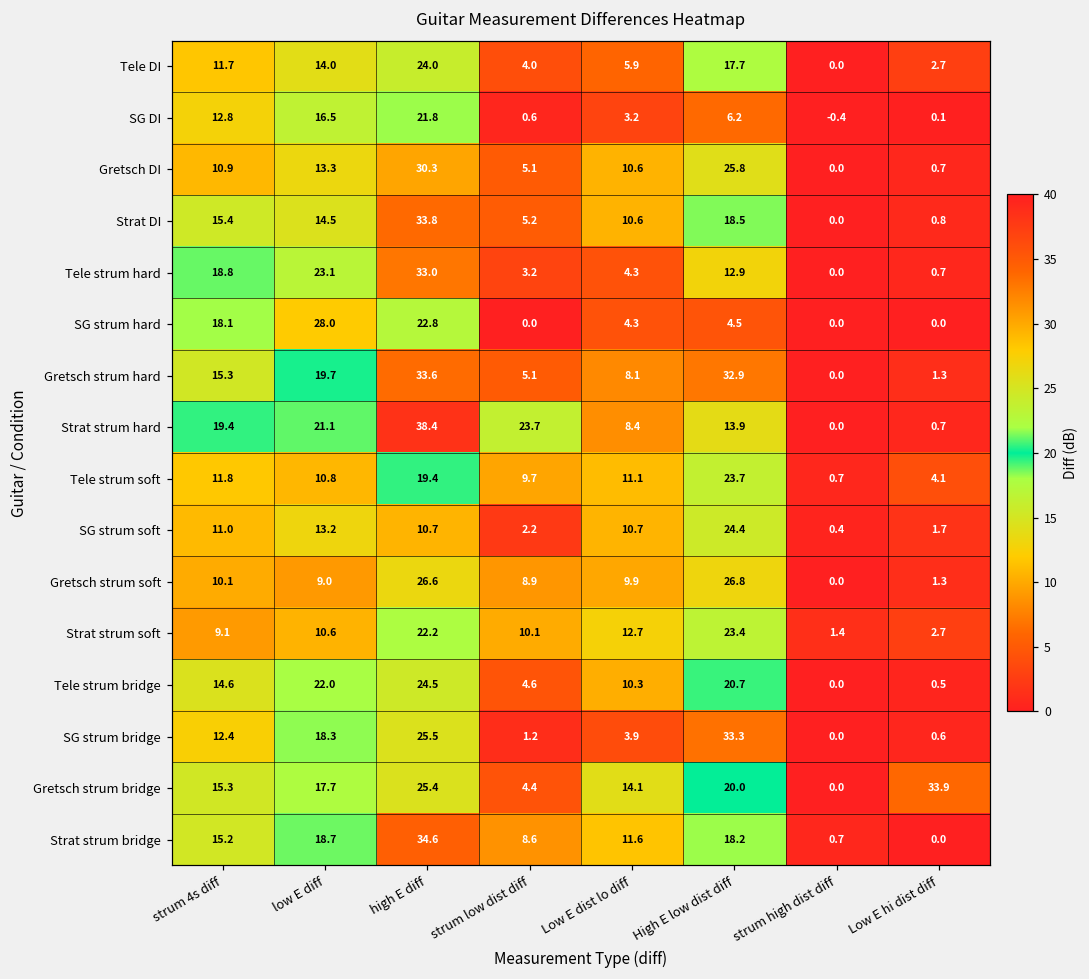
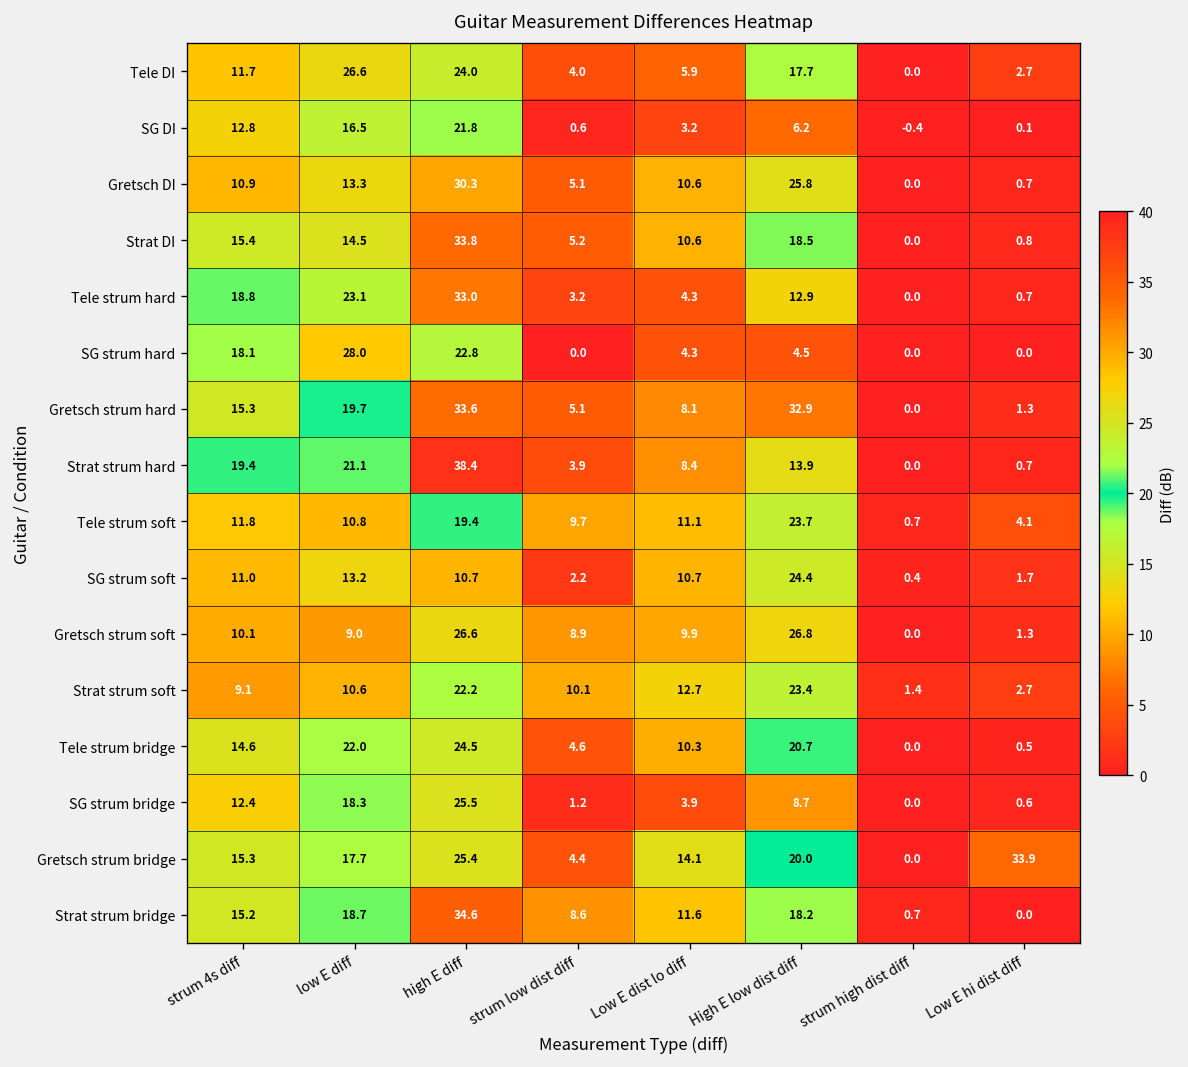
  {
    "Tele DI": {
      "strum 4s diff": 11.7,
-     "low E diff": 14.0,
+     "low E diff": 26.6,
      "high E diff": 24.0,
      "strum low dist diff": 4.0,
      "Low E dist lo diff": 5.9,
      "High E low dist diff": 17.7,
      "strum high dist diff": 0.0,
      "Low E hi dist diff": 2.7
    },
    "SG DI": {
      "strum 4s diff": 12.8,
      "low E diff": 16.5,
      "high E diff": 21.8,
      "strum low dist diff": 0.6,
      "Low E dist lo diff": 3.2,
      "High E low dist diff": 6.2,
      "strum high dist diff": -0.4,
      "Low E hi dist diff": 0.1
    },
    "Gretsch DI": {
      "strum 4s diff": 10.9,
      "low E diff": 13.3,
      "high E diff": 30.3,
      "strum low dist diff": 5.1,
      "Low E dist lo diff": 10.6,
      "High E low dist diff": 25.8,
      "strum high dist diff": 0.0,
      "Low E hi dist diff": 0.7
    },
    "Strat DI": {
      "strum 4s diff": 15.4,
      "low E diff": 14.5,
      "high E diff": 33.8,
      "strum low dist diff": 5.2,
      "Low E dist lo diff": 10.6,
      "High E low dist diff": 18.5,
      "strum high dist diff": 0.0,
      "Low E hi dist diff": 0.8
    },
    "Tele strum hard": {
      "strum 4s diff": 18.8,
      "low E diff": 23.1,
      "high E diff": 33.0,
      "strum low dist diff": 3.2,
      "Low E dist lo diff": 4.3,
      "High E low dist diff": 12.9,
      "strum high dist diff": 0.0,
      "Low E hi dist diff": 0.7
    },
    "SG strum hard": {
      "strum 4s diff": 18.1,
      "low E diff": 28.0,
      "high E diff": 22.8,
      "strum low dist diff": 0.0,
      "Low E dist lo diff": 4.3,
      "High E low dist diff": 4.5,
      "strum high dist diff": 0.0,
      "Low E hi dist diff": 0.0
    },
    "Gretsch strum hard": {
      "strum 4s diff": 15.3,
      "low E diff": 19.7,
      "high E diff": 33.6,
      "strum low dist diff": 5.1,
      "Low E dist lo diff": 8.1,
      "High E low dist diff": 32.9,
      "strum high dist diff": 0.0,
      "Low E hi dist diff": 1.3
    },
    "Strat strum hard": {
      "strum 4s diff": 19.4,
      "low E diff": 21.1,
      "high E diff": 38.4,
-     "strum low dist diff": 23.7,
+     "strum low dist diff": 3.9,
      "Low E dist lo diff": 8.4,
      "High E low dist diff": 13.9,
      "strum high dist diff": 0.0,
      "Low E hi dist diff": 0.7
    },
    "Tele strum soft": {
      "strum 4s diff": 11.8,
      "low E diff": 10.8,
      "high E diff": 19.4,
      "strum low dist diff": 9.7,
      "Low E dist lo diff": 11.1,
      "High E low dist diff": 23.7,
      "strum high dist diff": 0.7,
      "Low E hi dist diff": 4.1
    },
    "SG strum soft": {
      "strum 4s diff": 11.0,
      "low E diff": 13.2,
      "high E diff": 10.7,
      "strum low dist diff": 2.2,
      "Low E dist lo diff": 10.7,
      "High E low dist diff": 24.4,
      "strum high dist diff": 0.4,
      "Low E hi dist diff": 1.7
    },
    "Gretsch strum soft": {
      "strum 4s diff": 10.1,
      "low E diff": 9.0,
      "high E diff": 26.6,
      "strum low dist diff": 8.9,
      "Low E dist lo diff": 9.9,
      "High E low dist diff": 26.8,
      "strum high dist diff": 0.0,
      "Low E hi dist diff": 1.3
    },
    "Strat strum soft": {
      "strum 4s diff": 9.1,
      "low E diff": 10.6,
      "high E diff": 22.2,
      "strum low dist diff": 10.1,
      "Low E dist lo diff": 12.7,
      "High E low dist diff": 23.4,
      "strum high dist diff": 1.4,
      "Low E hi dist diff": 2.7
    },
    "Tele strum bridge": {
      "strum 4s diff": 14.6,
      "low E diff": 22.0,
      "high E diff": 24.5,
      "strum low dist diff": 4.6,
      "Low E dist lo diff": 10.3,
      "High E low dist diff": 20.7,
      "strum high dist diff": 0.0,
      "Low E hi dist diff": 0.5
    },
    "SG strum bridge": {
      "strum 4s diff": 12.4,
      "low E diff": 18.3,
      "high E diff": 25.5,
      "strum low dist diff": 1.2,
      "Low E dist lo diff": 3.9,
-     "High E low dist diff": 33.3,
+     "High E low dist diff": 8.7,
      "strum high dist diff": 0.0,
      "Low E hi dist diff": 0.6
    },
    "Gretsch strum bridge": {
      "strum 4s diff": 15.3,
      "low E diff": 17.7,
      "high E diff": 25.4,
      "strum low dist diff": 4.4,
      "Low E dist lo diff": 14.1,
      "High E low dist diff": 20.0,
      "strum high dist diff": 0.0,
      "Low E hi dist diff": 33.9
    },
    "Strat strum bridge": {
      "strum 4s diff": 15.2,
      "low E diff": 18.7,
      "high E diff": 34.6,
      "strum low dist diff": 8.6,
      "Low E dist lo diff": 11.6,
      "High E low dist diff": 18.2,
      "strum high dist diff": 0.7,
      "Low E hi dist diff": 0.0
    }
  }
